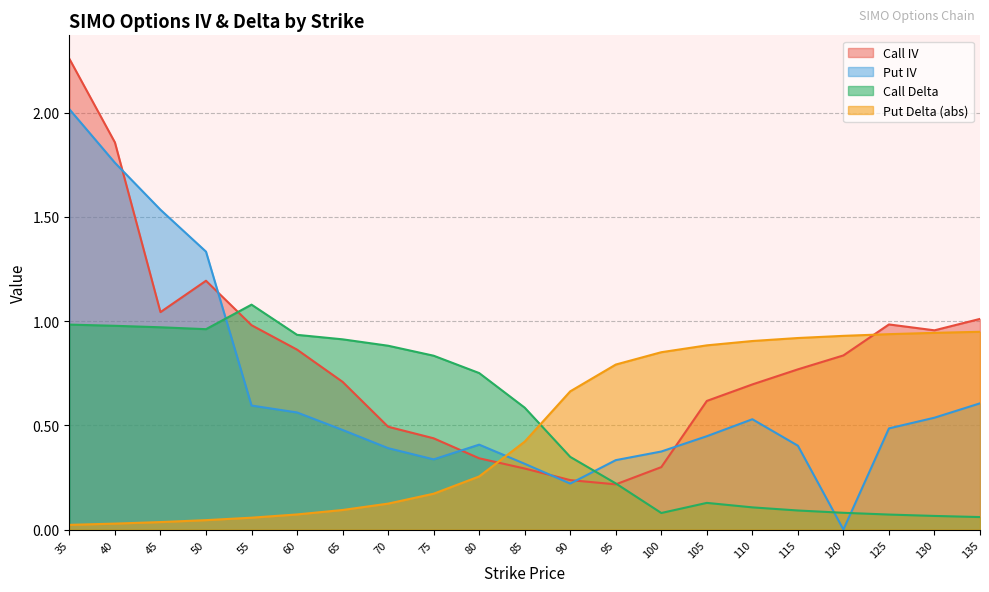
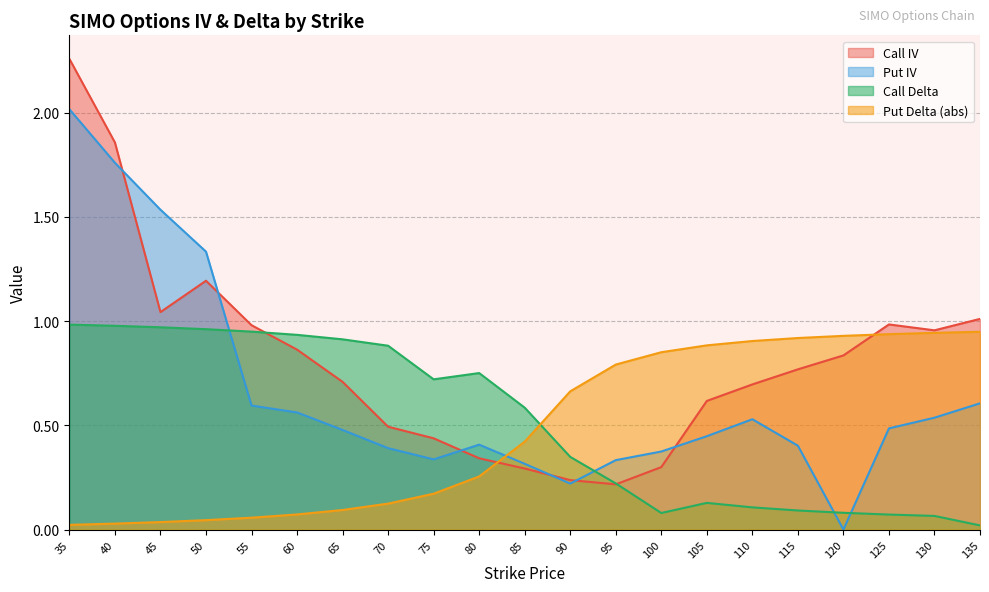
  {
    "Call IV": {
      "35": 2.26,
      "40": 1.86,
      "45": 1.04,
      "50": 1.19,
      "55": 0.98,
      "60": 0.86,
      "65": 0.71,
      "70": 0.49,
      "75": 0.44,
      "80": 0.34,
      "85": 0.29,
      "90": 0.24,
      "100": 0.30,
      "105": 0.62,
      "110": 0.70,
      "115": 0.77,
      "120": 0.84,
      "125": 0.98,
      "135": 1.01
    },
    "Put IV": {
      "35": 2.02,
      "40": 1.76,
      "45": 1.53,
      "50": 1.33,
      "55": 0.59,
      "60": 0.56,
      "65": 0.48,
      "70": 0.39,
      "75": 0.34,
      "80": 0.41,
      "85": 0.32,
      "90": 0.22,
      "95": 0.33,
      "100": 0.37,
      "105": 0.45,
      "110": 0.53,
      "115": 0.40,
      "120": 0.00,
      "125": 0.49,
      "130": 0.54,
      "135": 0.61
    },
    "Call Delta": {
      "35": 0.98,
      "40": 0.98,
      "45": 0.97,
      "50": 0.96,
-     "55": 1.08,
+     "55": 0.95,
      "60": 0.93,
      "65": 0.91,
      "70": 0.88,
-     "75": 0.83,
+     "75": 0.72,
      "80": 0.75,
      "85": 0.58,
      "90": 0.35,
      "100": 0.08,
      "105": 0.13,
      "110": 0.11,
      "115": 0.09,
      "120": 0.08,
      "125": 0.07,
      "130": 0.07,
-     "135": 0.06
+     "135": 0.02
    },
    "Put Delta (abs)": {
      "35": 0.02,
      "40": 0.03,
      "45": 0.04,
      "50": 0.05,
      "55": 0.06,
      "60": 0.07,
      "65": 0.09,
      "70": 0.12,
      "75": 0.17,
      "80": 0.25,
      "85": 0.42,
      "90": 0.66,
      "95": 0.79,
      "100": 0.85,
      "105": 0.88,
      "110": 0.90,
      "115": 0.92,
      "120": 0.93,
      "125": 0.94,
      "135": 0.95
    }
  }
